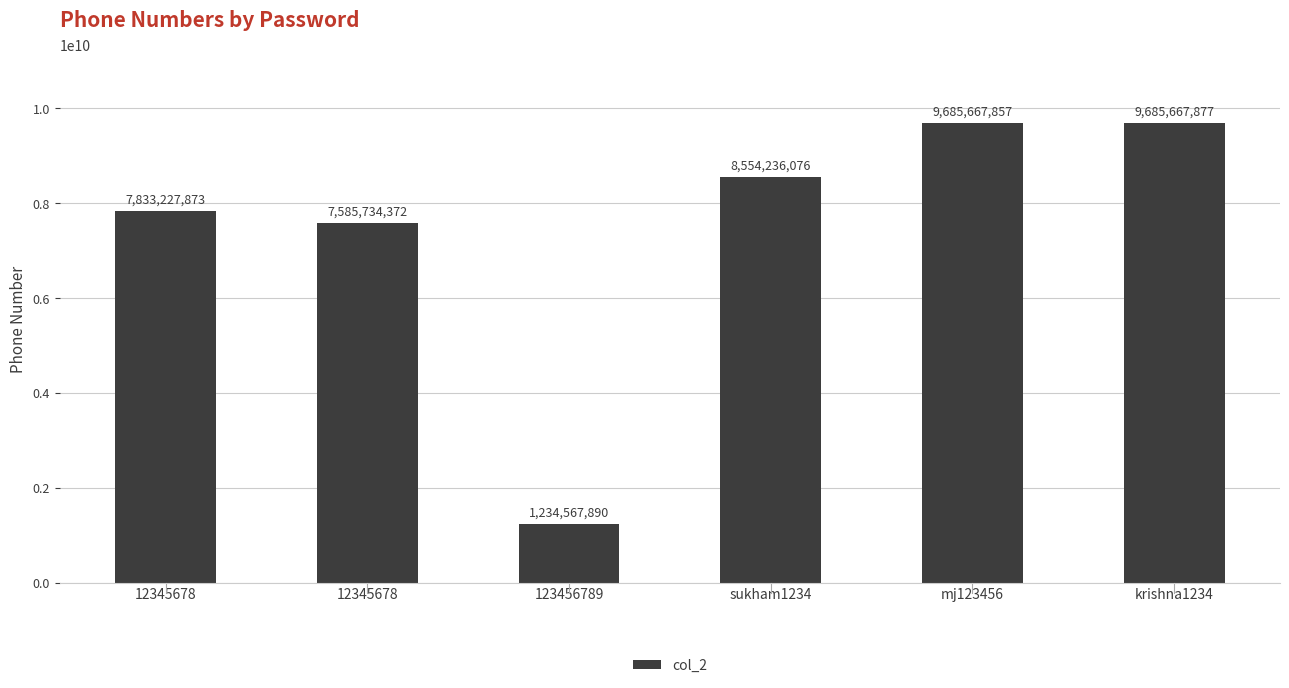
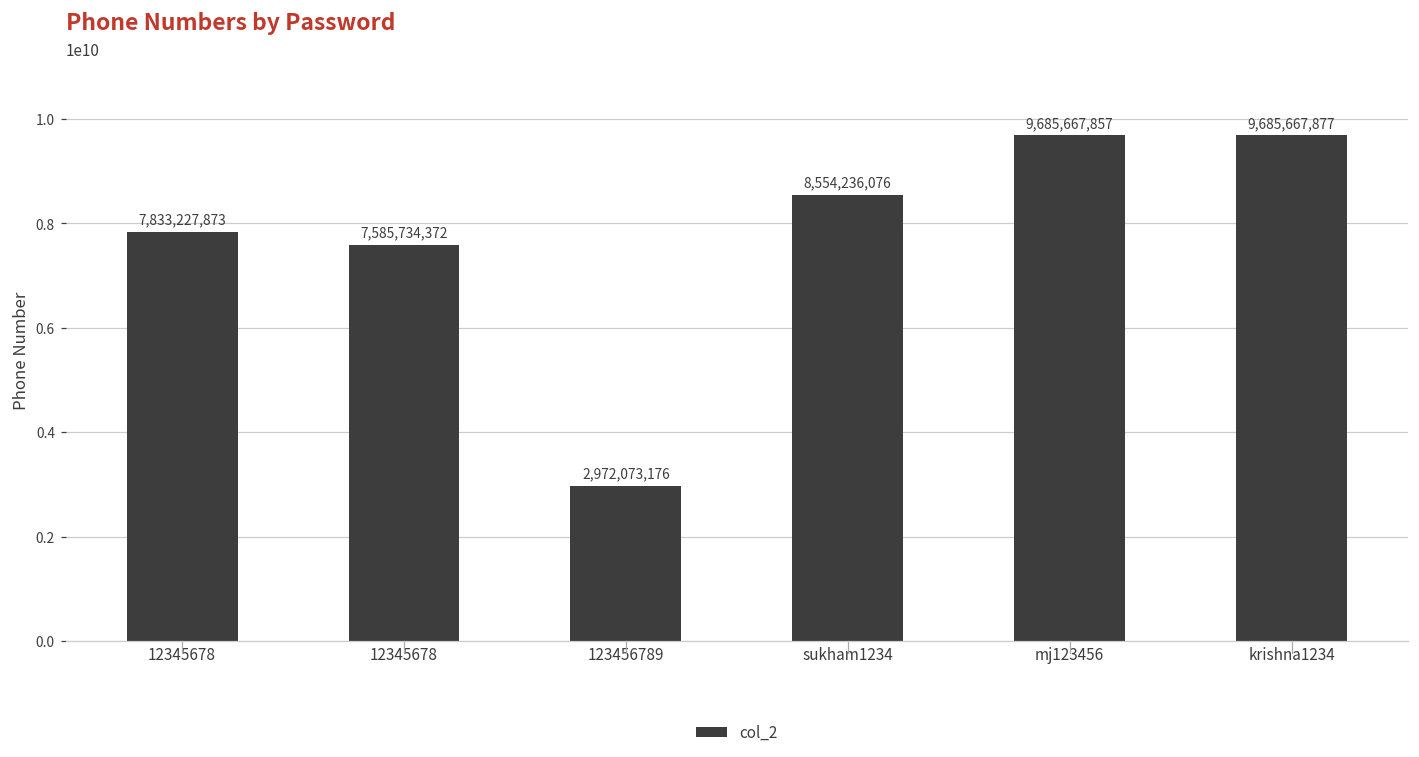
  {
-   "123456789": "1,234,567,890",
+   "123456789": "2,972,073,176",
    "sukham1234": "8,554,236,076",
    "mj123456": "9,685,667,857",
    "krishna1234": "9,685,667,877"
  }
